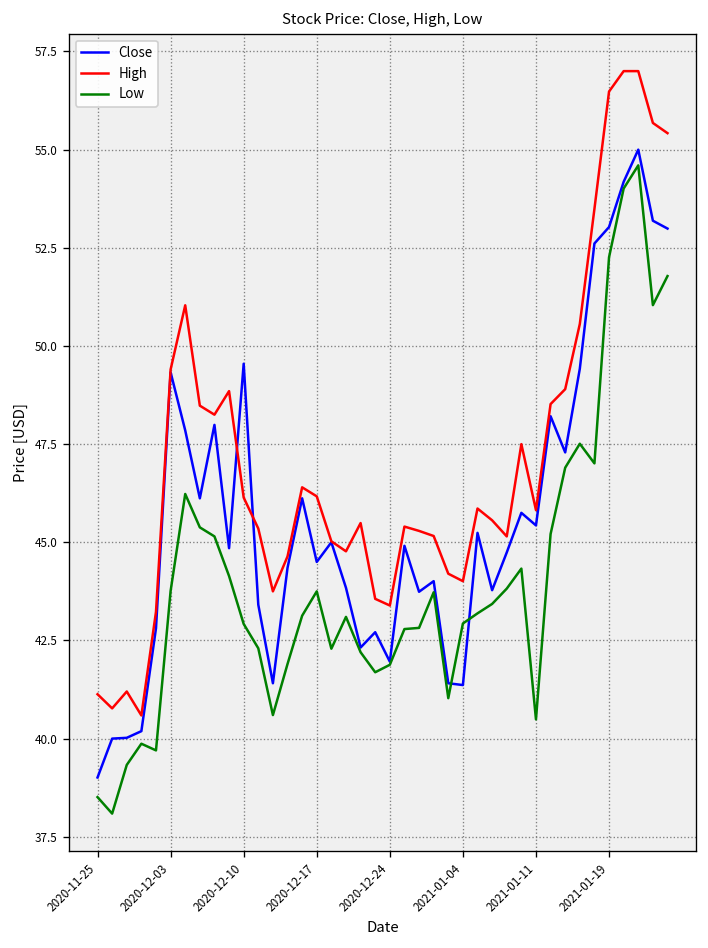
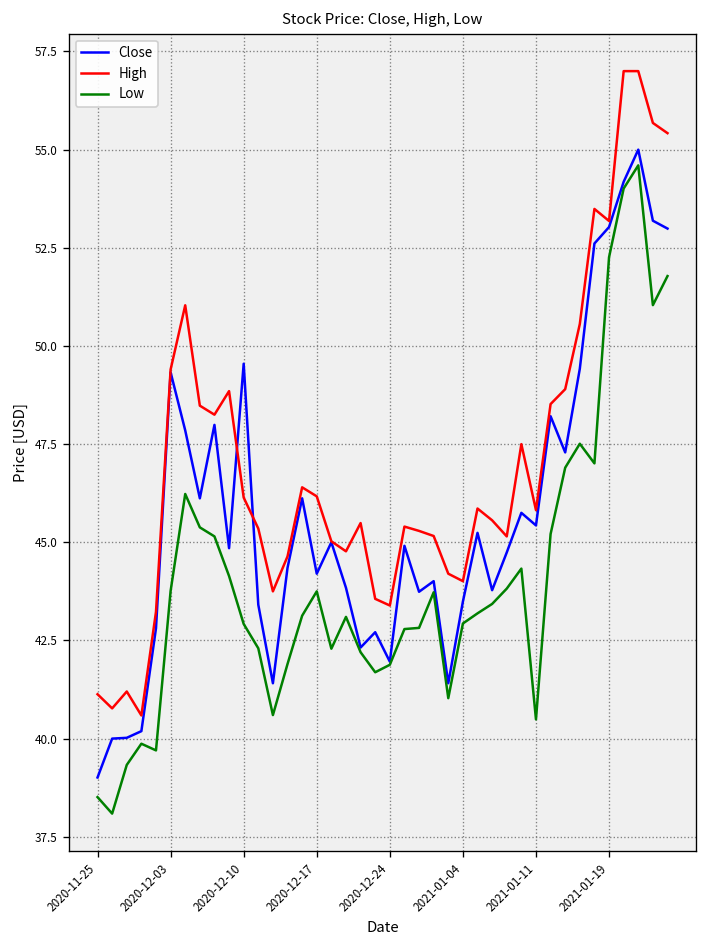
  {
    "Close": {
      "2020-11-25": 39.0,
      "2020-12-10": 49.5,
-     "2020-12-17": 44.5,
+     "2020-12-17": 44.2,
      "2020-12-24": 42.0,
-     "2021-01-04": 41.4,
+     "2021-01-04": 43.5,
      "2021-01-11": 45.4,
      "2021-01-19": 53.0
    },
    "High": {
      "2020-11-25": 41.1,
      "2020-12-10": 46.1,
      "2020-12-17": 46.2,
      "2020-12-24": 43.4,
      "2021-01-04": 44.0,
      "2021-01-11": 45.8,
-     "2021-01-19": 56.5
+     "2021-01-19": 53.2
    },
    "Low": {
      "2020-11-25": 38.5,
      "2020-12-03": 43.8,
      "2020-12-10": 42.9,
      "2020-12-17": 43.8,
      "2020-12-24": 41.9,
      "2021-01-04": 42.9,
      "2021-01-11": 40.5,
      "2021-01-19": 52.3
    }
  }
